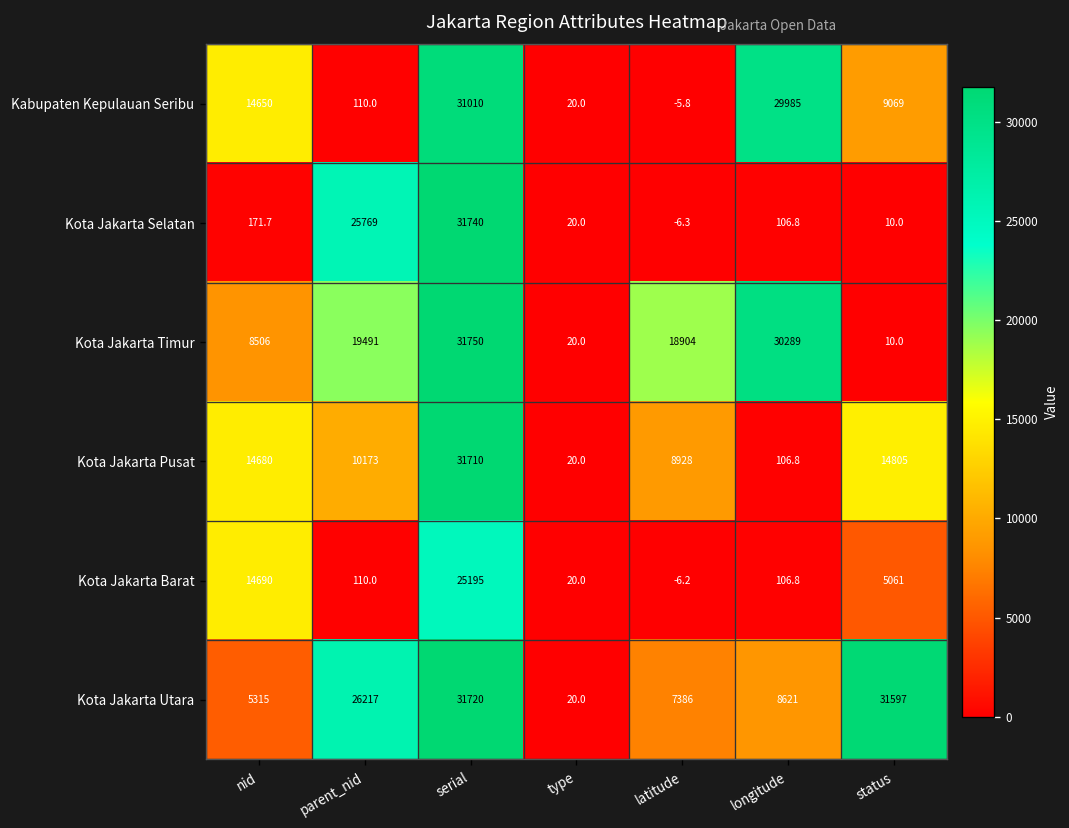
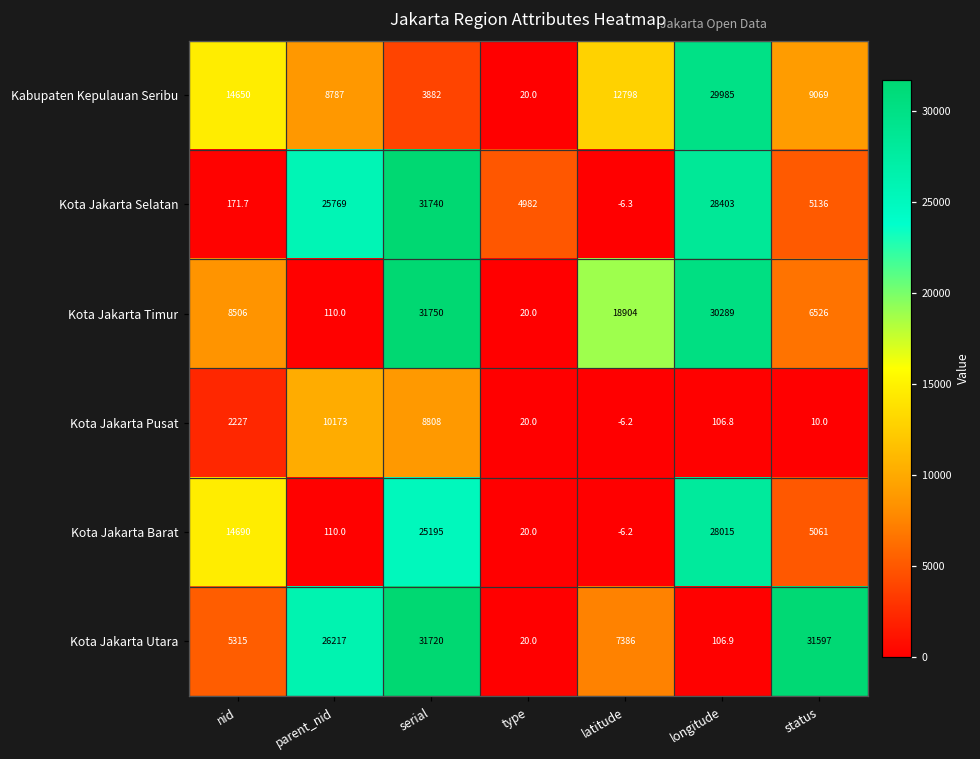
  {
    "Kabupaten Kepulauan Seribu": {
      "nid": 14650,
-     "parent_nid": 110.0,
-     "serial": 31010,
+     "parent_nid": 8787,
+     "serial": 3882,
      "type": 20.0,
-     "latitude": -5.8,
+     "latitude": 12798,
      "longitude": 29985,
      "status": 9069
    },
    "Kota Jakarta Selatan": {
      "nid": 171.7,
      "parent_nid": 25769,
      "serial": 31740,
-     "type": 20.0,
+     "type": 4982,
      "latitude": -6.3,
-     "longitude": 106.8,
-     "status": 10.0
+     "longitude": 28403,
+     "status": 5136
    },
    "Kota Jakarta Timur": {
      "nid": 8506,
-     "parent_nid": 19491,
+     "parent_nid": 110.0,
      "serial": 31750,
      "type": 20.0,
      "latitude": 18904,
      "longitude": 30289,
-     "status": 10.0
+     "status": 6526
    },
    "Kota Jakarta Pusat": {
-     "nid": 14680,
+     "nid": 2227,
      "parent_nid": 10173,
-     "serial": 31710,
+     "serial": 8808,
      "type": 20.0,
-     "latitude": 8928,
+     "latitude": -6.2,
      "longitude": 106.8,
-     "status": 14805
+     "status": 10.0
    },
    "Kota Jakarta Barat": {
      "nid": 14690,
      "parent_nid": 110.0,
      "serial": 25195,
      "type": 20.0,
      "latitude": -6.2,
-     "longitude": 106.8,
+     "longitude": 28015,
      "status": 5061
    },
    "Kota Jakarta Utara": {
      "nid": 5315,
      "parent_nid": 26217,
      "serial": 31720,
      "type": 20.0,
      "latitude": 7386,
-     "longitude": 8621,
+     "longitude": 106.9,
      "status": 31597
    }
  }
